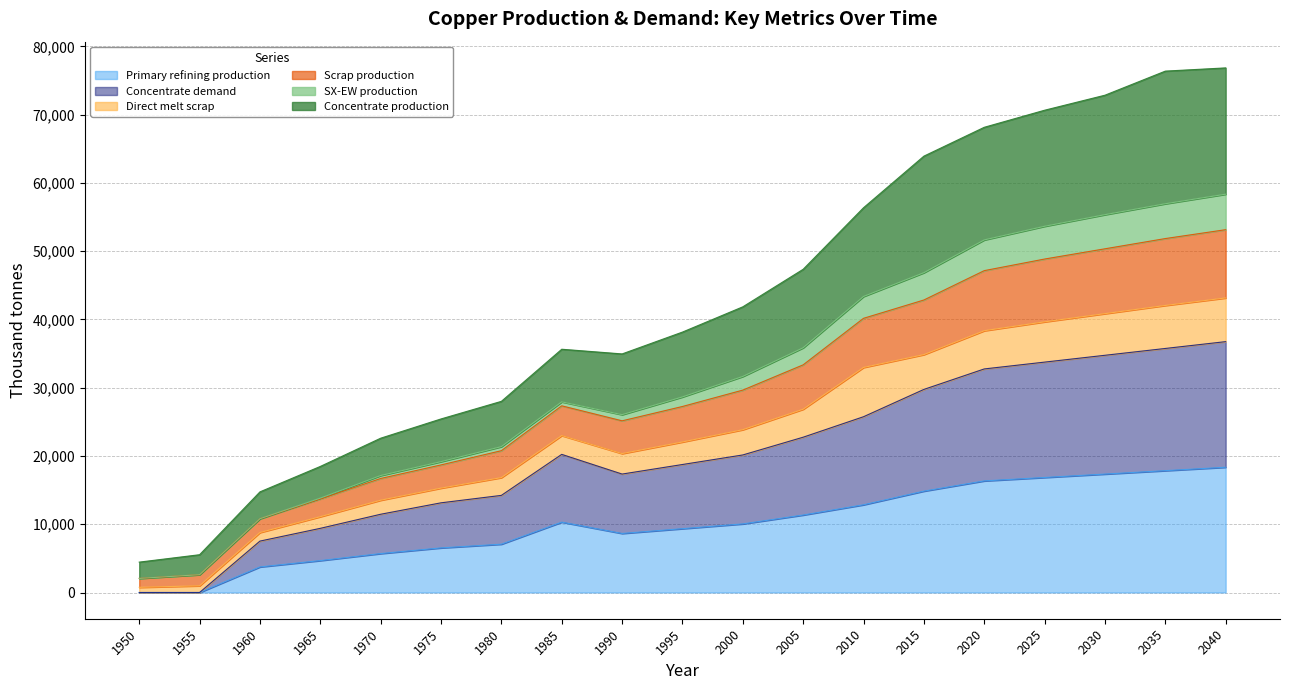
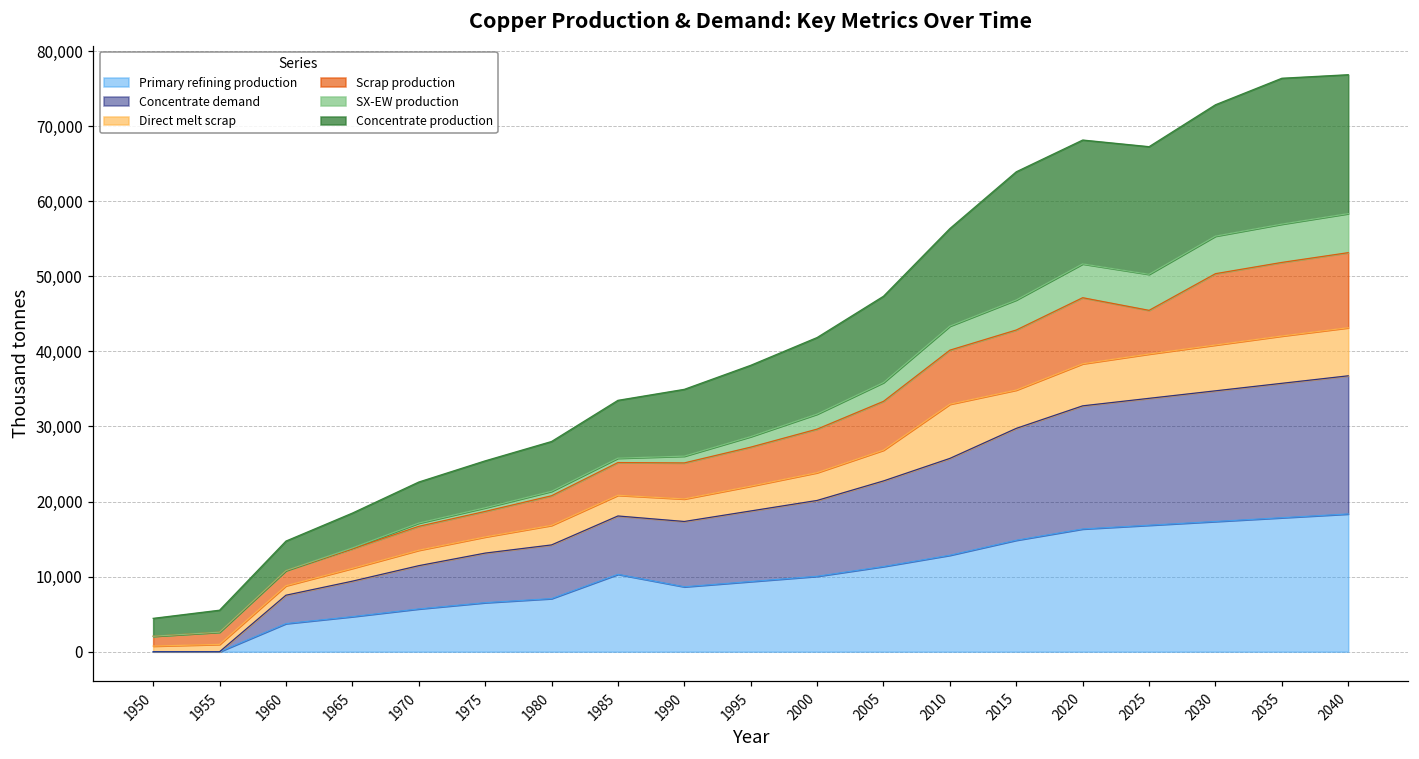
  {
    "Primary refining production": {
      "1960": "4,000",
      "1965": "5,000",
      "1970": "6,000",
      "1975": "7,000",
      "1980": "7,000",
      "1985": "10,000",
      "1990": "9,000",
      "1995": "9,000",
      "2000": "10,000",
      "2005": "11,000",
      "2010": "13,000",
      "2015": "15,000",
      "2020": "16,000",
      "2025": "17,000",
      "2030": "17,000",
      "2035": "18,000",
      "2040": "18,000"
    },
    "Concentrate demand": {
      "1960": "4,000",
      "1965": "5,000",
      "1970": "6,000",
      "1975": "7,000",
      "1980": "7,000",
-     "1985": "10,000",
+     "1985": "8,000",
      "1990": "9,000",
      "1995": "9,000",
      "2000": "10,000",
      "2005": "11,000",
      "2010": "13,000",
      "2015": "15,000",
      "2020": "16,000",
      "2025": "17,000",
      "2030": "17,000",
      "2035": "18,000",
      "2040": "18,000"
    },
    "Direct melt scrap": {
      "1950": "1,000",
      "1955": "1,000",
      "1960": "1,000",
      "1965": "2,000",
      "1970": "2,000",
      "1975": "2,000",
      "1980": "3,000",
      "1985": "3,000",
      "1990": "3,000",
      "1995": "3,000",
      "2000": "4,000",
      "2005": "4,000",
      "2010": "7,000",
      "2015": "5,000",
      "2020": "6,000",
      "2025": "6,000",
      "2030": "6,000",
      "2035": "6,000",
      "2040": "6,000"
    },
    "Scrap production": {
      "1970": "3,000",
      "1975": "3,000",
      "1980": "4,000",
      "1985": "4,000",
      "1990": "5,000",
      "1995": "5,000",
      "2000": "6,000",
      "2005": "7,000",
      "2010": "7,000",
      "2015": "8,000",
      "2020": "9,000",
-     "2025": "9,000",
+     "2025": "6,000",
      "2030": "10,000",
      "2035": "10,000",
      "2040": "10,000"
    },
    "SX-EW production": {
      "1970": "0",
      "1975": "0",
      "1980": "1,000",
      "1985": "1,000",
      "1990": "1,000",
      "1995": "1,000",
      "2000": "2,000",
      "2005": "3,000",
      "2010": "3,000",
      "2015": "4,000",
      "2020": "5,000",
      "2025": "5,000",
      "2030": "5,000",
      "2035": "5,000",
      "2040": "5,000"
    },
    "Concentrate production": {
      "1950": "2,000",
      "1955": "3,000",
      "1960": "4,000",
      "1965": "5,000",
      "1970": "5,000",
      "1975": "6,000",
      "1980": "7,000",
      "1985": "8,000",
      "1990": "9,000",
      "1995": "10,000",
      "2000": "10,000",
      "2005": "12,000",
      "2010": "13,000",
      "2015": "17,000",
      "2020": "17,000",
      "2025": "17,000",
      "2030": "18,000",
      "2035": "19,000",
      "2040": "19,000"
    }
  }
